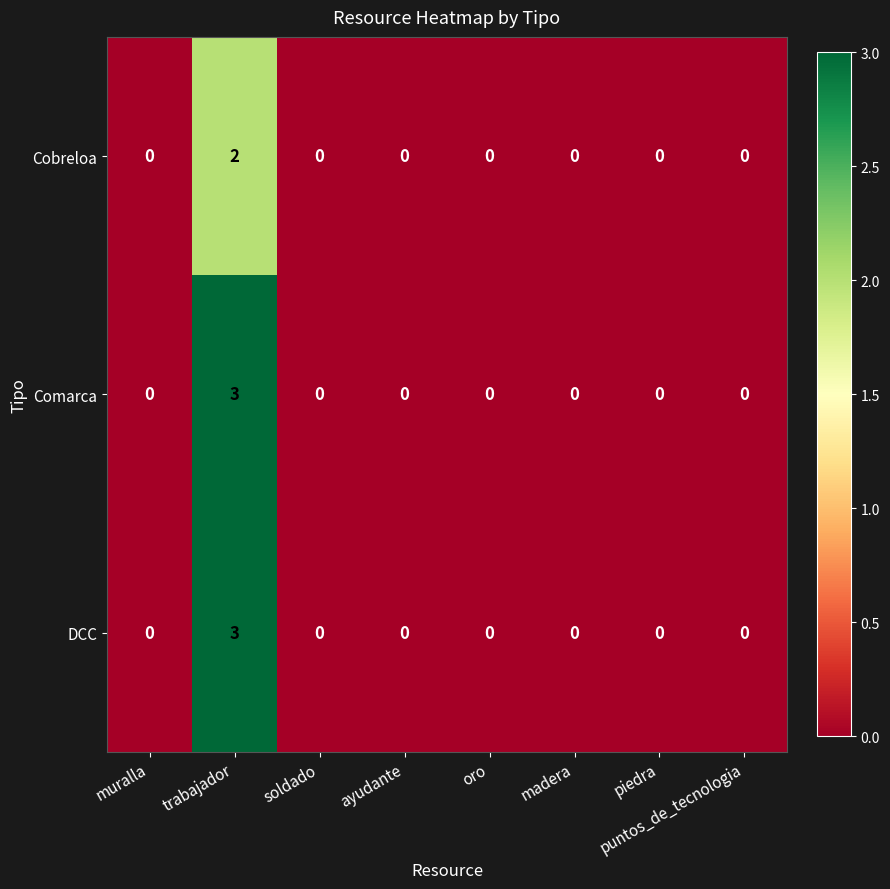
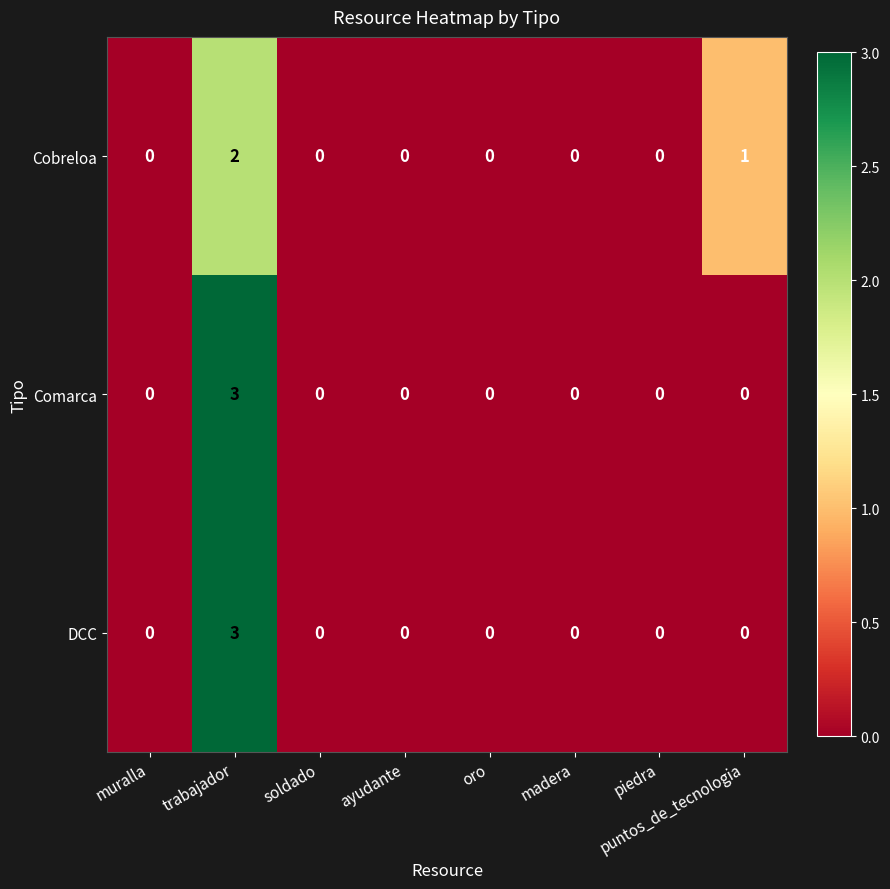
  {
    "Cobreloa": {
      "muralla": 0,
      "trabajador": 2,
      "soldado": 0,
      "ayudante": 0,
      "oro": 0,
      "madera": 0,
      "piedra": 0,
-     "puntos_de_tecnologia": 0
+     "puntos_de_tecnologia": 1
    },
    "Comarca": {
      "muralla": 0,
      "trabajador": 3,
      "soldado": 0,
      "ayudante": 0,
      "oro": 0,
      "madera": 0,
      "piedra": 0,
      "puntos_de_tecnologia": 0
    },
    "DCC": {
      "muralla": 0,
      "trabajador": 3,
      "soldado": 0,
      "ayudante": 0,
      "oro": 0,
      "madera": 0,
      "piedra": 0,
      "puntos_de_tecnologia": 0
    }
  }
